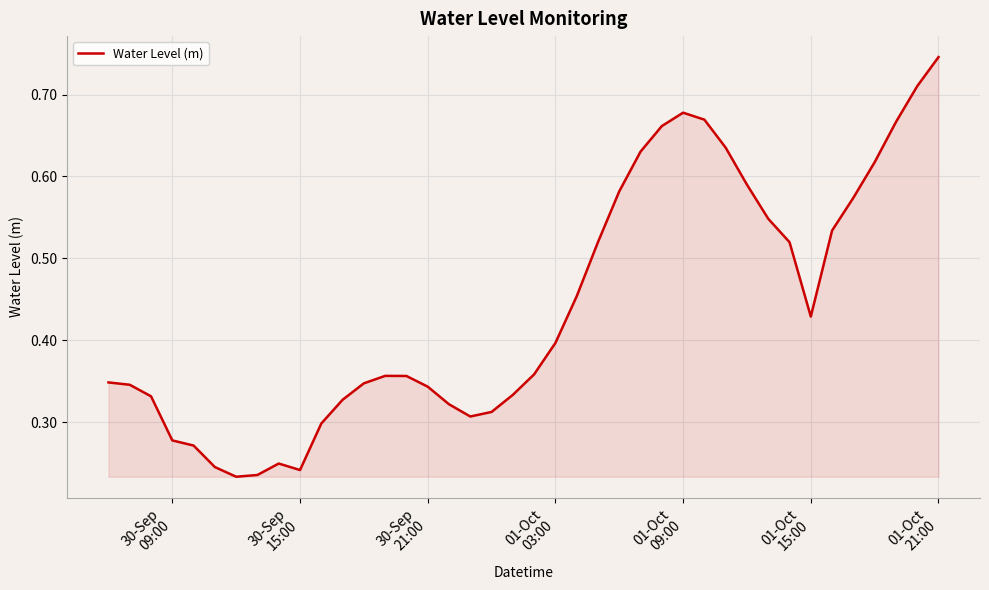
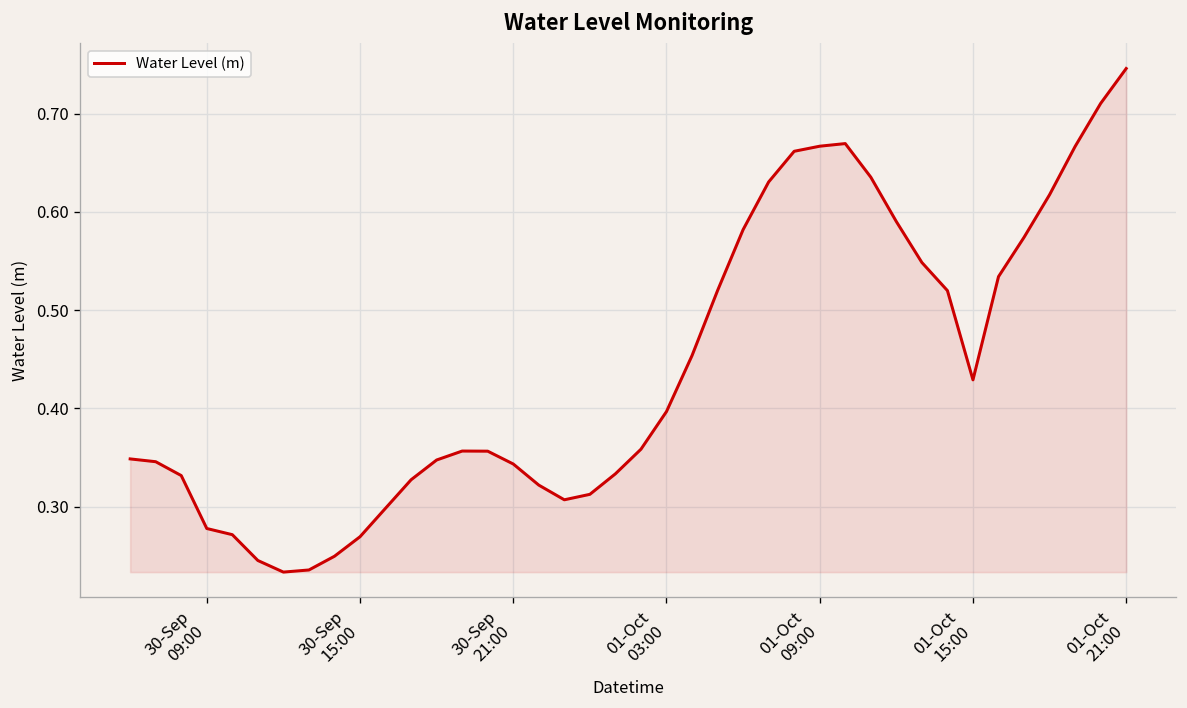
  {
    "30-Sep 09:00": 0.28,
-   "30-Sep 15:00": 0.24,
+   "30-Sep 15:00": 0.27,
    "30-Sep 21:00": 0.34,
    "01-Oct 03:00": 0.40,
-   "01-Oct 09:00": 0.68,
+   "01-Oct 09:00": 0.67,
    "01-Oct 15:00": 0.43,
    "01-Oct 21:00": 0.75
  }
